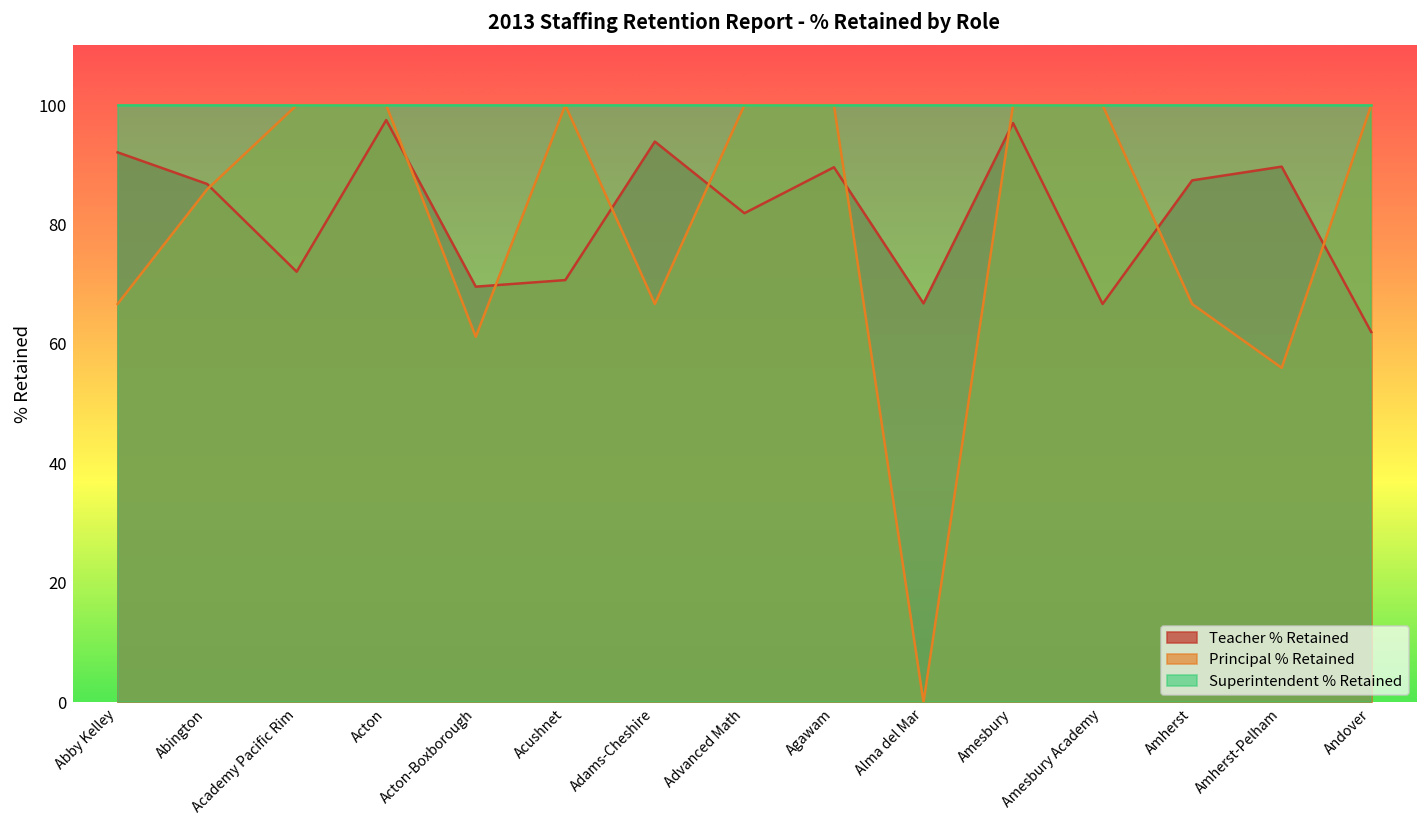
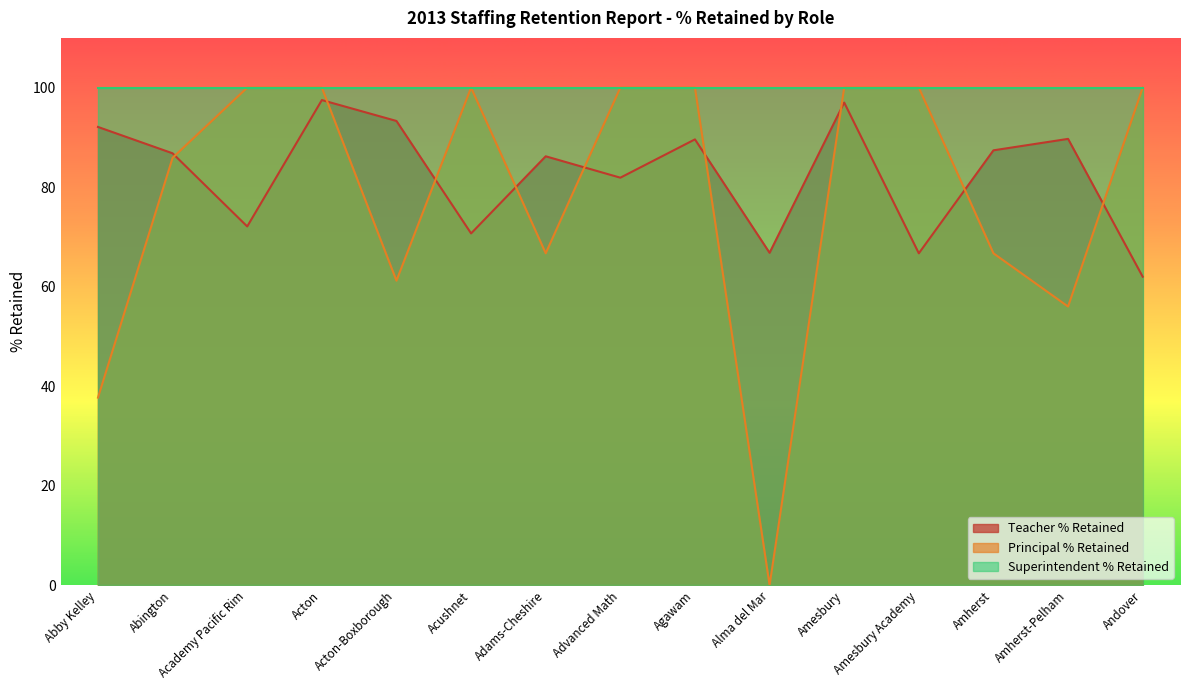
  {
    "Teacher % Retained": {
      "Abby Kelley": 92,
      "Abington": 87,
      "Academy Pacific Rim": 72,
      "Acton": 98,
-     "Acton-Boxborough": 70,
+     "Acton-Boxborough": 93,
      "Acushnet": 71,
-     "Adams-Cheshire": 94,
+     "Adams-Cheshire": 86,
      "Advanced Math": 82,
      "Agawam": 90,
      "Alma del Mar": 67,
      "Amesbury": 97,
      "Amesbury Academy": 67,
      "Amherst": 87,
      "Amherst-Pelham": 90,
      "Andover": 62
    },
    "Principal % Retained": {
-     "Abby Kelley": 67,
+     "Abby Kelley": 38,
      "Abington": 86,
      "Acton-Boxborough": 61,
      "Adams-Cheshire": 67,
      "Alma del Mar": 0,
      "Amherst": 67,
      "Amherst-Pelham": 56
    },
    "Superintendent % Retained": {
      "Abby Kelley": 100,
      "Abington": 100,
      "Acton-Boxborough": 100,
      "Adams-Cheshire": 100,
      "Alma del Mar": 100,
      "Amherst": 100,
      "Amherst-Pelham": 100
    }
  }
